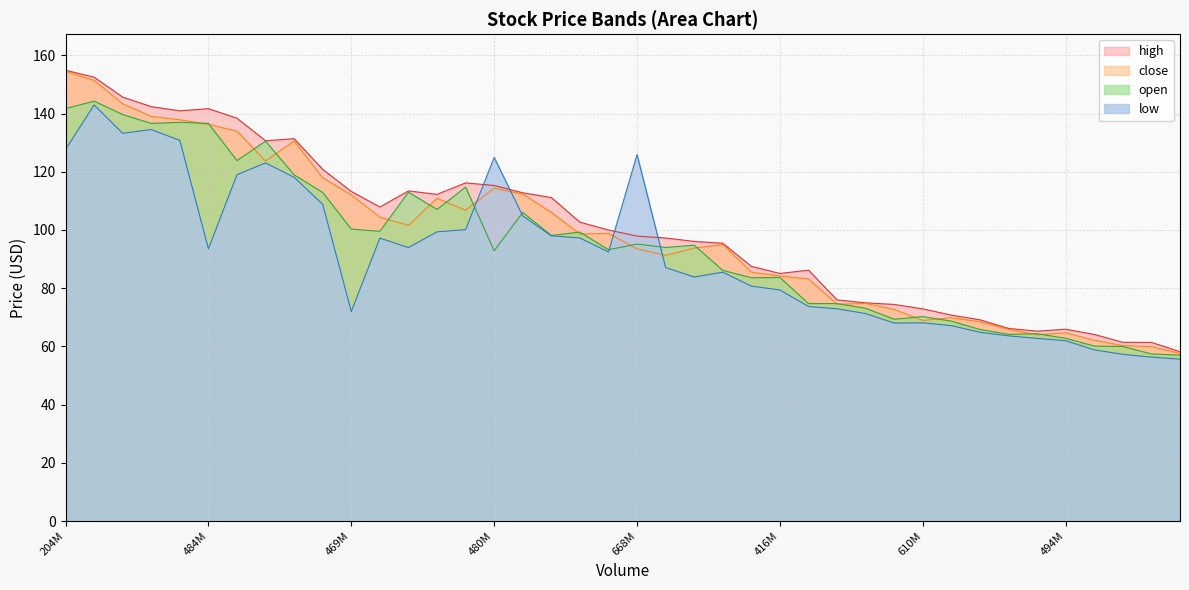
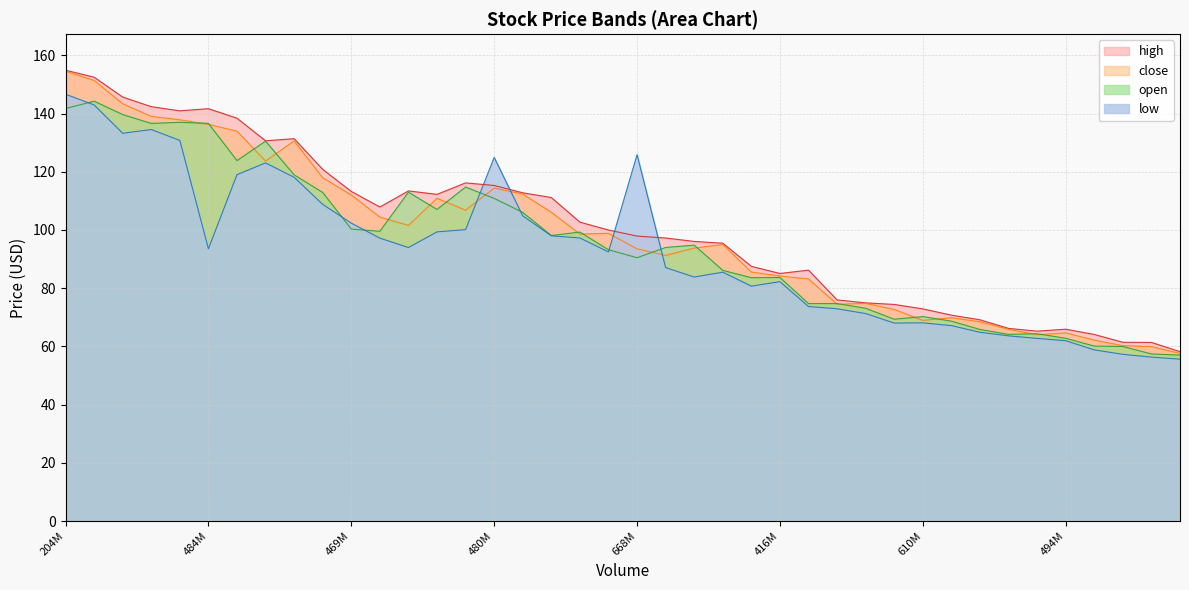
  {
    "open": {
      "204M": 142,
      "469M": 100,
-     "480M": 93,
-     "668M": 95,
+     "480M": 111,
+     "668M": 90,
      "610M": 70
    },
    "low": {
-     "204M": 128,
+     "204M": 147,
      "484M": 94,
-     "469M": 72,
+     "469M": 102,
      "480M": 125,
      "668M": 126,
-     "416M": 79
+     "416M": 82
    }
  }
